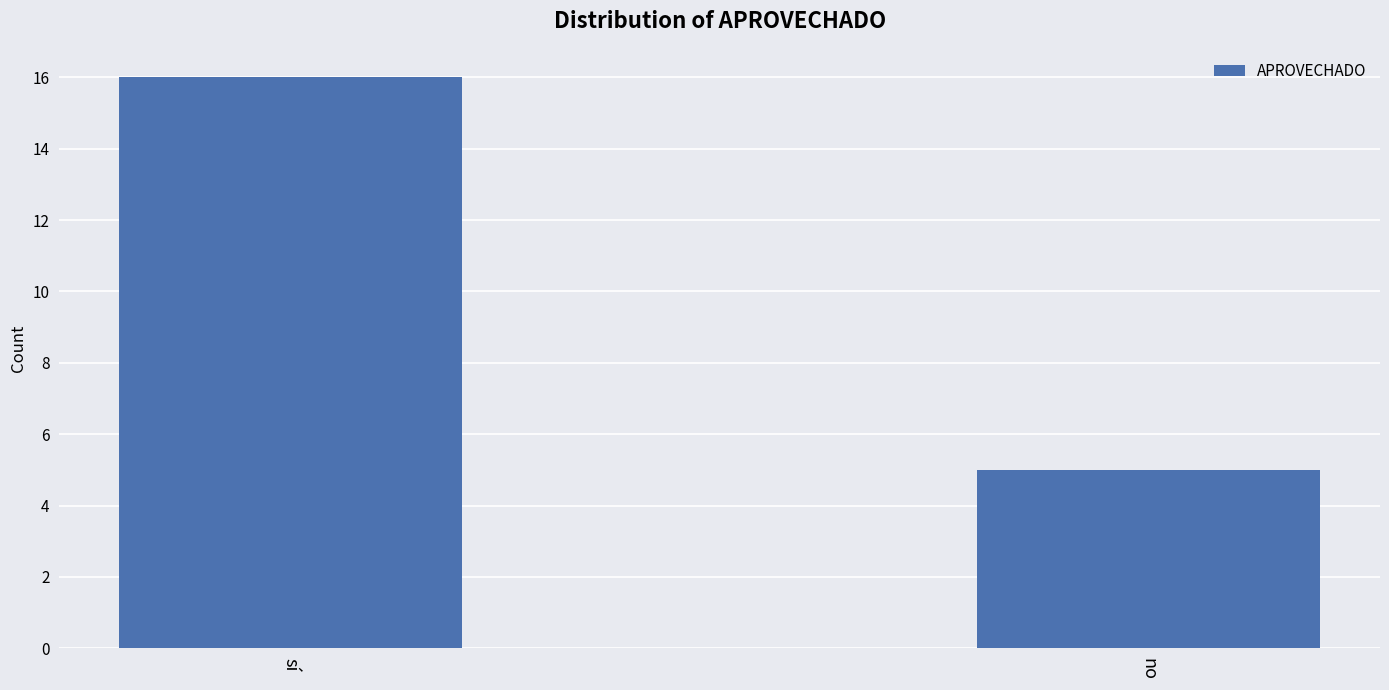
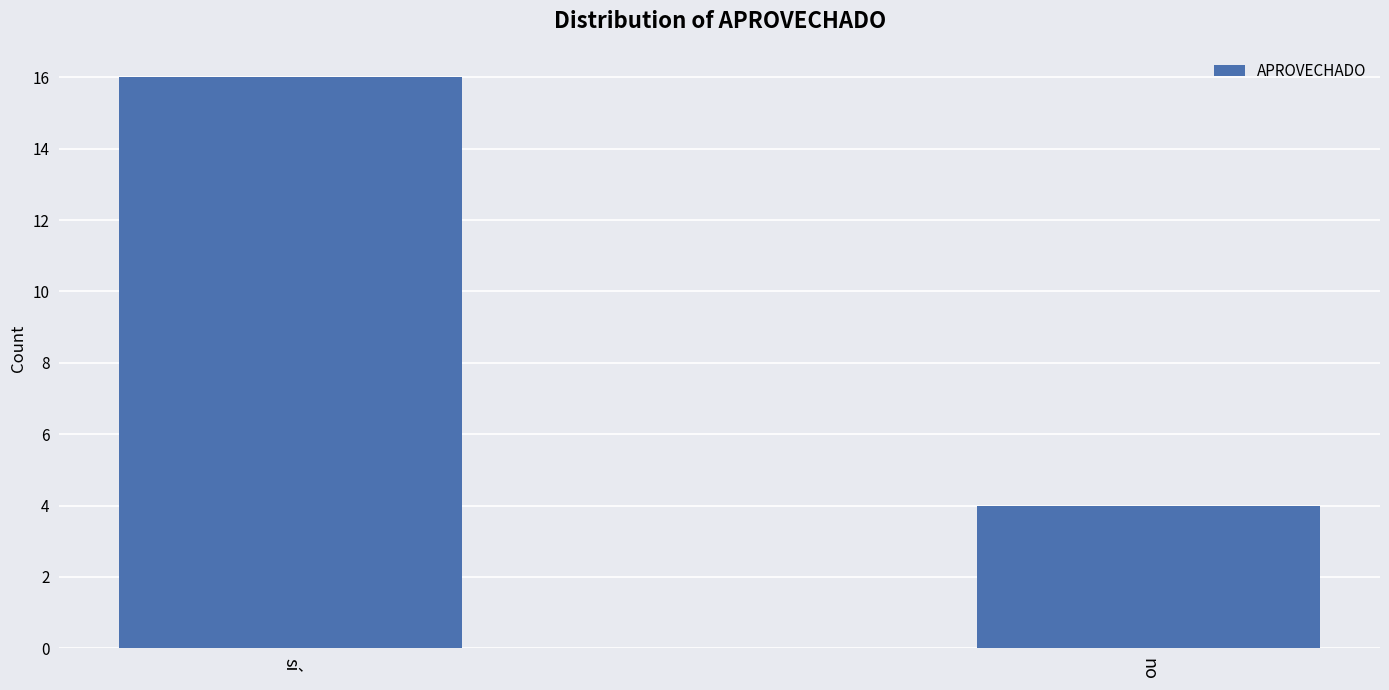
  {
    "sí": 16,
-   "no": 5
+   "no": 4
  }
